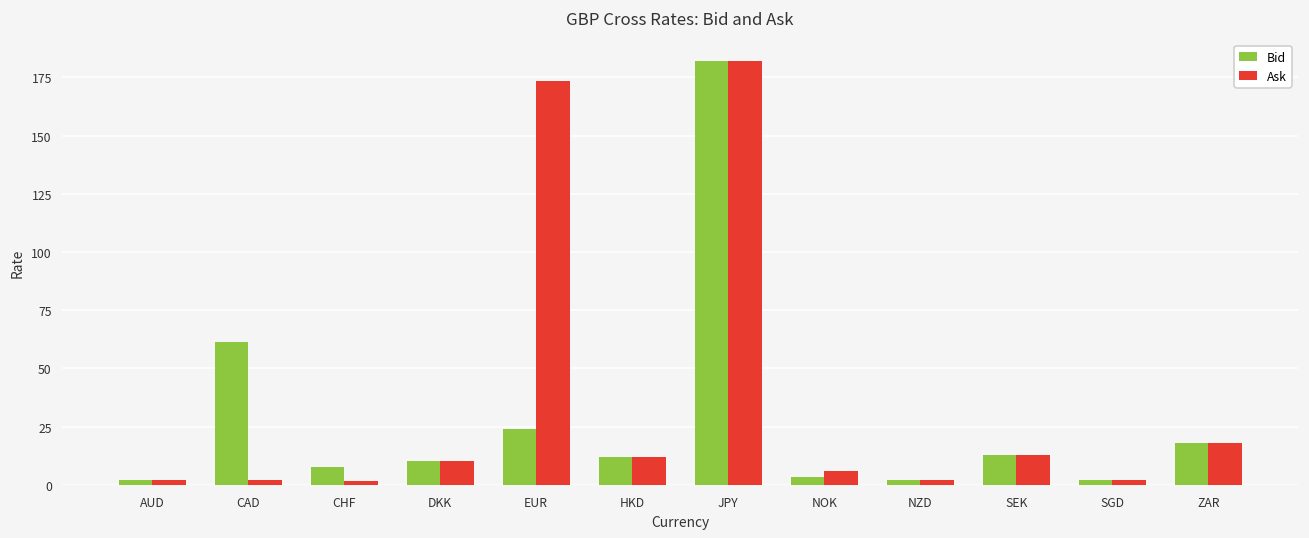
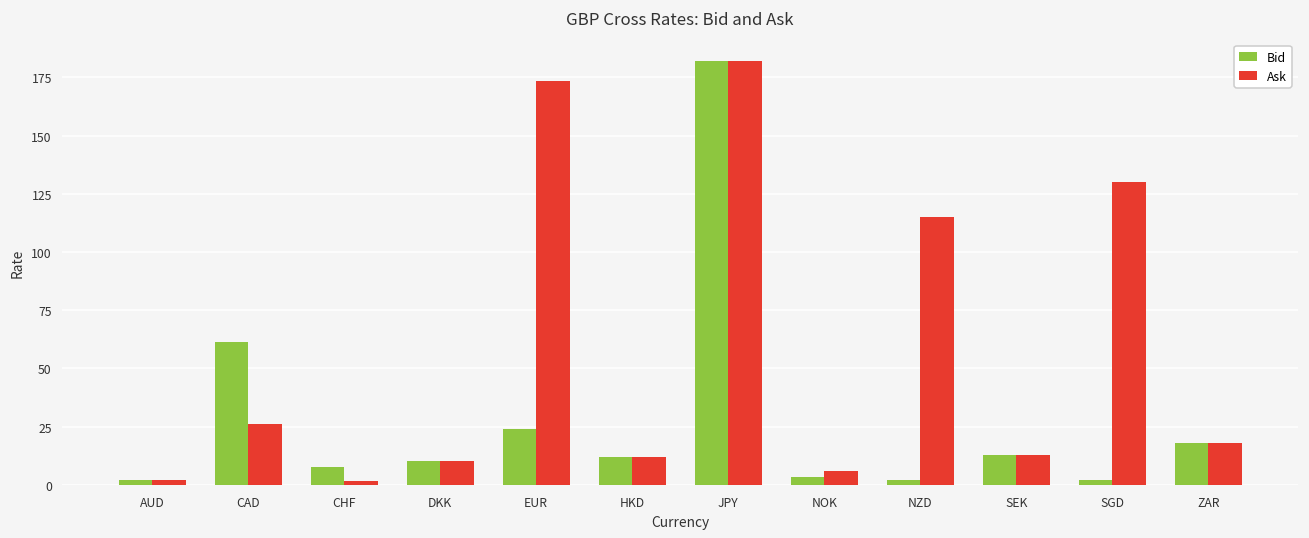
  {
    "Bid": {
      "AUD": 2,
      "CAD": 62,
      "CHF": 8,
      "DKK": 10,
      "EUR": 24,
      "HKD": 12,
      "JPY": 182,
      "NOK": 3,
      "NZD": 2,
      "SEK": 13,
      "SGD": 2,
      "ZAR": 18
    },
    "Ask": {
      "AUD": 2,
-     "CAD": 2,
+     "CAD": 26,
      "CHF": 1,
      "DKK": 10,
      "EUR": 174,
      "HKD": 12,
      "JPY": 182,
      "NOK": 6,
-     "NZD": 2,
+     "NZD": 115,
      "SEK": 13,
-     "SGD": 2,
+     "SGD": 130,
      "ZAR": 18
    }
  }
